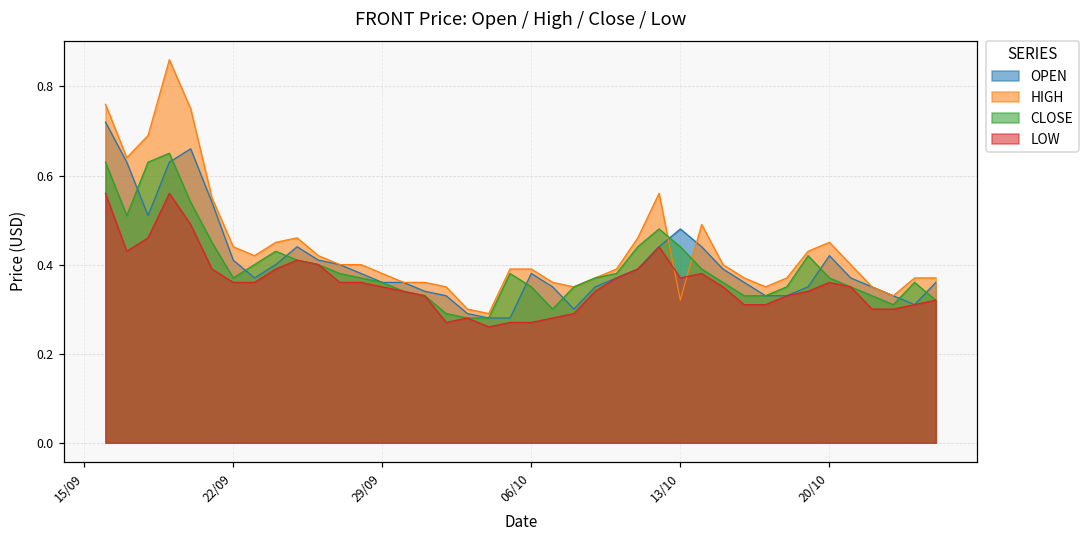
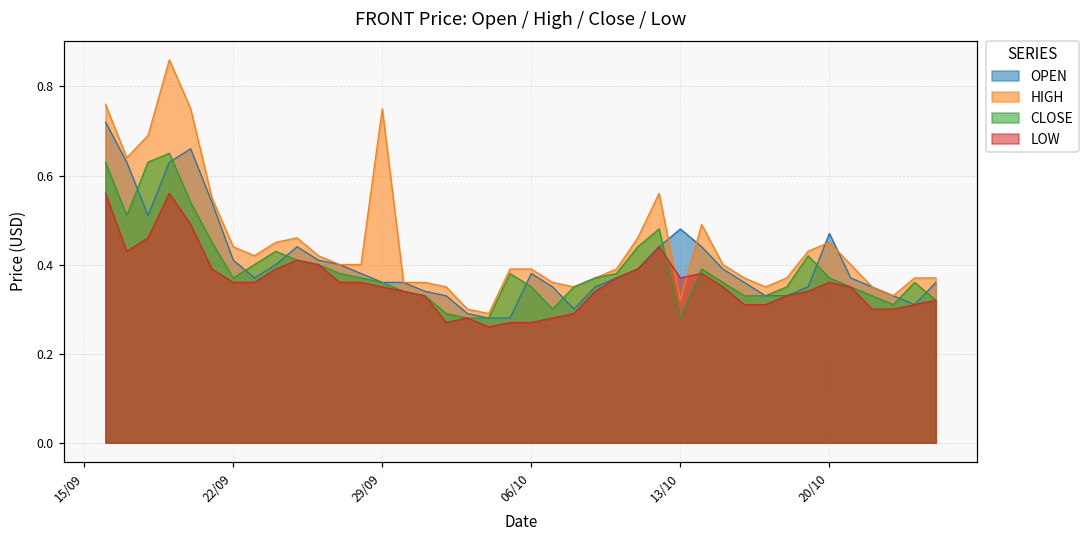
  {
    "OPEN": {
      "22/09": 0.41,
      "06/10": 0.38,
      "13/10": 0.48,
-     "20/10": 0.42
+     "20/10": 0.47
    },
    "HIGH": {
      "22/09": 0.44,
-     "29/09": 0.38,
+     "29/09": 0.75,
      "06/10": 0.39,
      "13/10": 0.32,
      "20/10": 0.45
    },
    "CLOSE": {
      "22/09": 0.37,
      "06/10": 0.35,
-     "13/10": 0.44,
+     "13/10": 0.28,
      "20/10": 0.37
    },
    "LOW": {
      "22/09": 0.36,
      "29/09": 0.35,
      "06/10": 0.27,
      "13/10": 0.37,
      "20/10": 0.36
    }
  }
